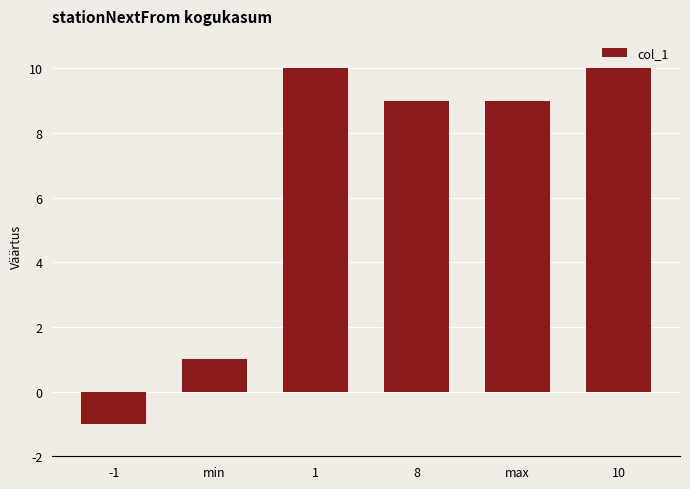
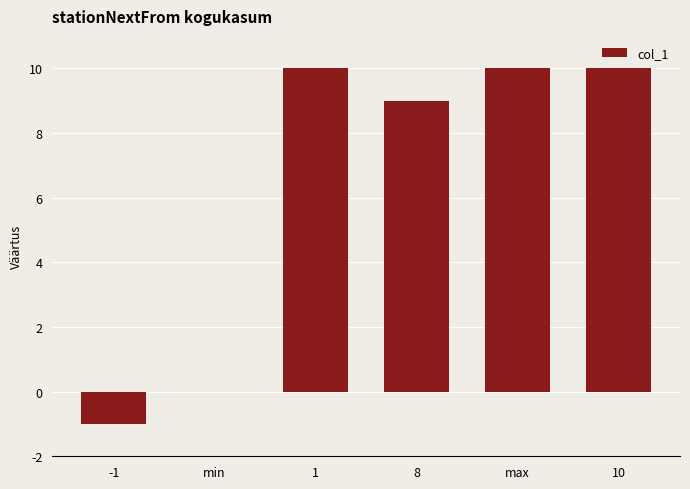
  {
    "-1": -1,
-   "min": 1,
+   "min": 0,
    "1": 10,
    "8": 9,
-   "max": 9,
+   "max": 10,
    "10": 10
  }
